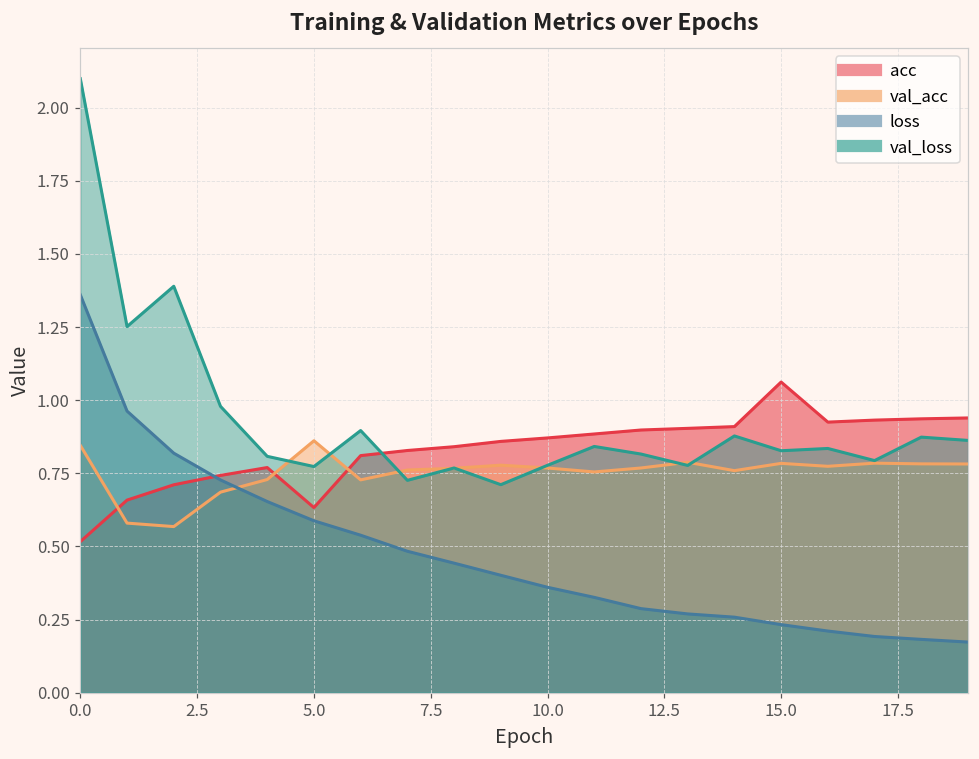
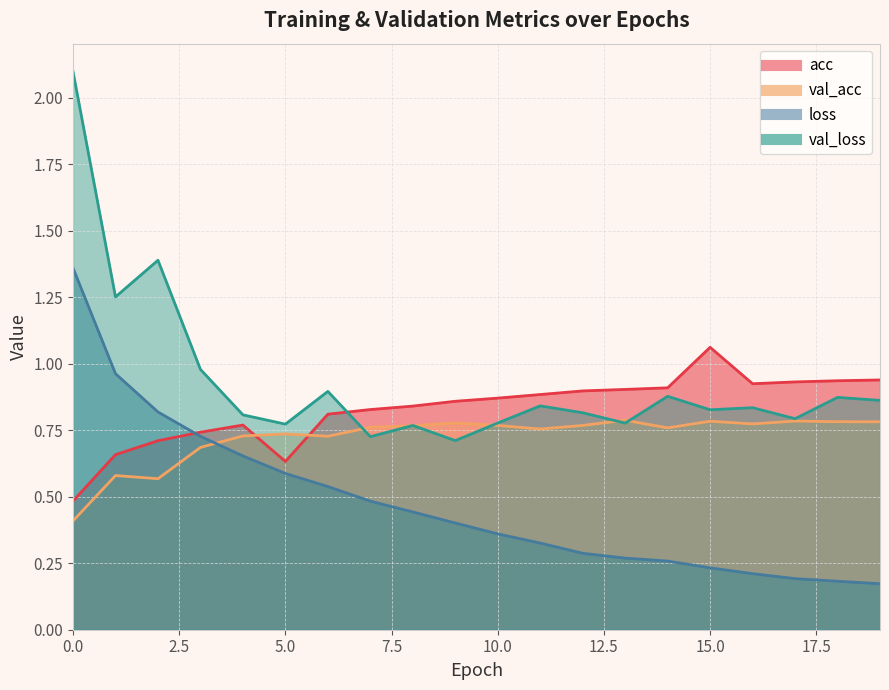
  {
    "acc": {
-     "0.0": 0.52,
+     "0.0": 0.48,
      "5.0": 0.63,
      "10.0": 0.87,
      "15.0": 1.06
    },
    "val_acc": {
-     "0.0": 0.85,
-     "5.0": 0.86,
+     "0.0": 0.41,
+     "5.0": 0.74,
      "15.0": 0.78
    }
  }
